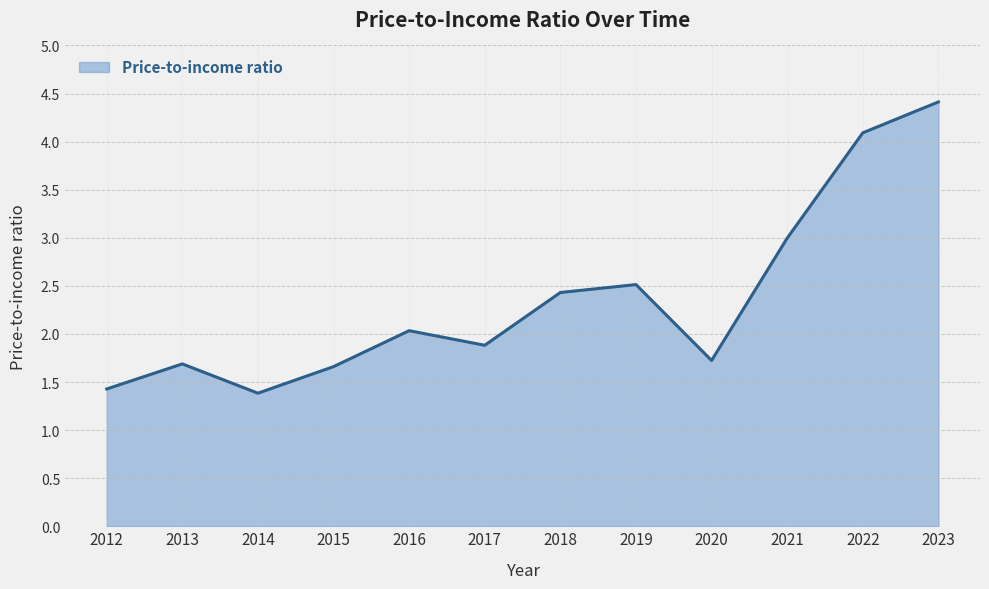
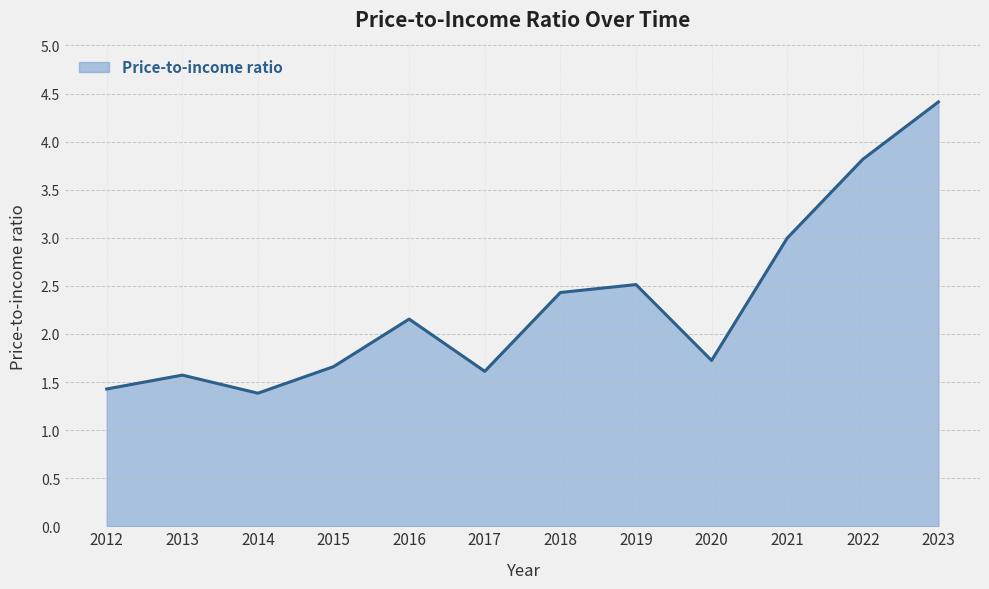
  {
    "2012": 1.4,
-   "2013": 1.7,
+   "2013": 1.6,
    "2014": 1.4,
    "2015": 1.7,
-   "2016": 2.0,
-   "2017": 1.9,
+   "2016": 2.2,
+   "2017": 1.6,
    "2018": 2.4,
    "2019": 2.5,
    "2020": 1.7,
    "2021": 3.0,
-   "2022": 4.1,
+   "2022": 3.8,
    "2023": 4.4
  }
